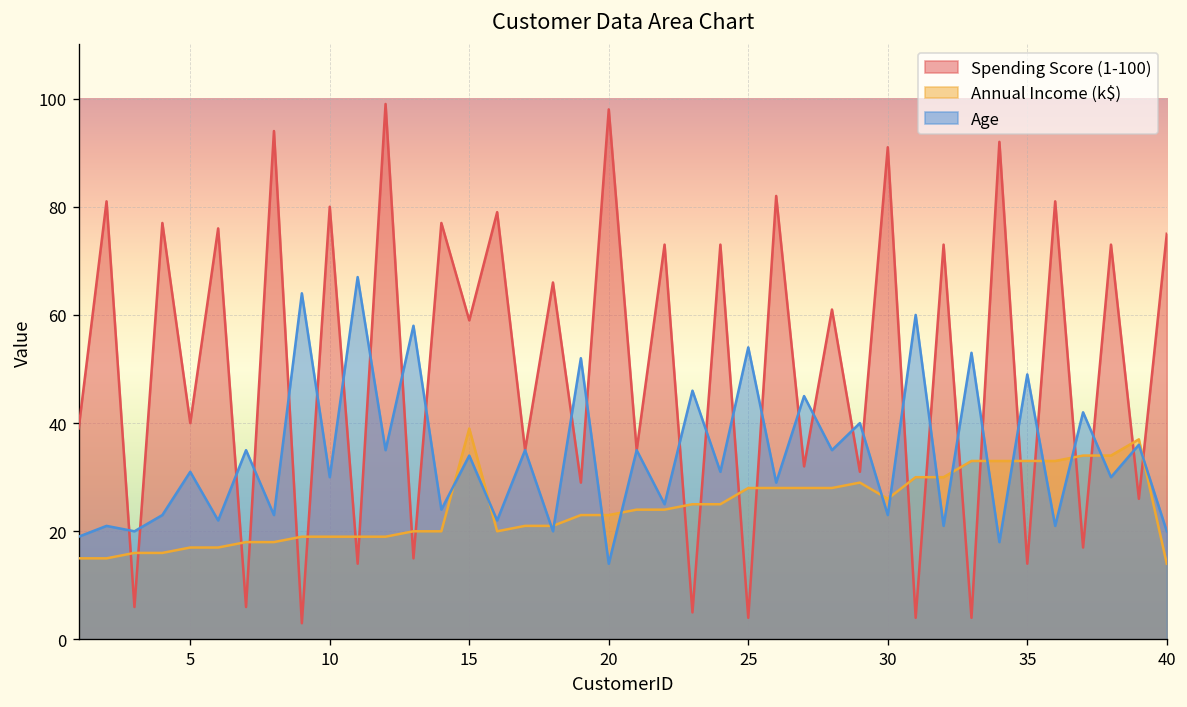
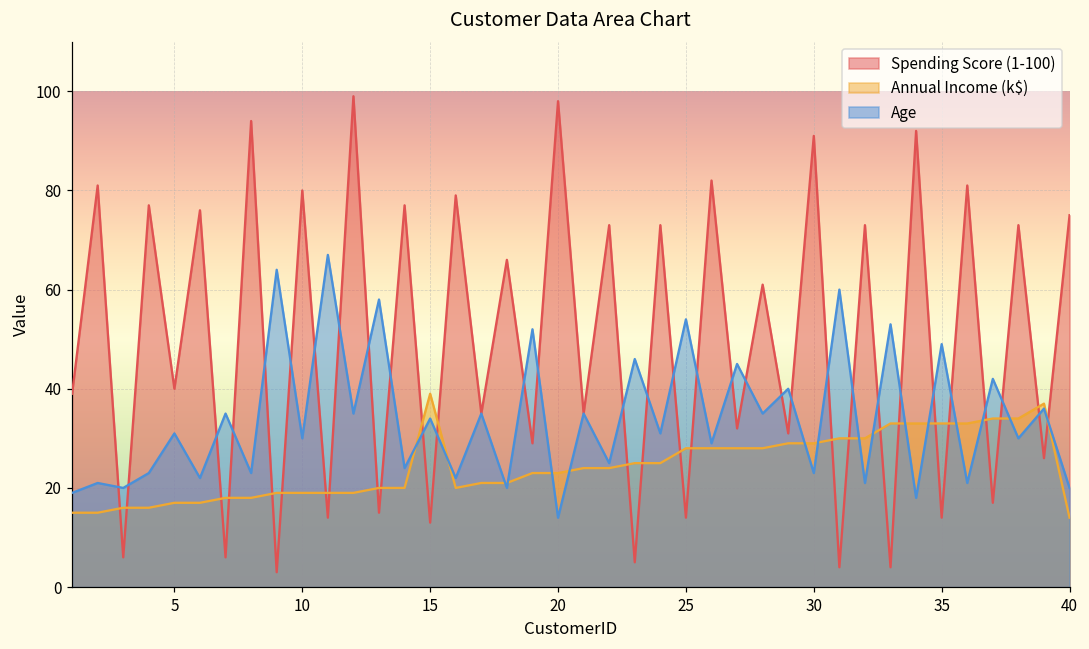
  {
    "Spending Score (1-100)": {
      "5": 40,
      "10": 80,
-     "15": 59,
+     "15": 13,
      "20": 98,
-     "25": 4,
+     "25": 14,
      "30": 91,
      "35": 14,
      "40": 75
    },
    "Annual Income (k$)": {
      "5": 17,
      "10": 19,
      "15": 39,
      "20": 23,
      "25": 28,
-     "30": 26,
+     "30": 29,
      "35": 33,
      "40": 14
    },
    "Age": {
      "5": 31,
      "10": 30,
      "15": 34,
      "20": 14,
      "25": 54,
      "30": 23,
      "35": 49,
      "40": 20
    }
  }
